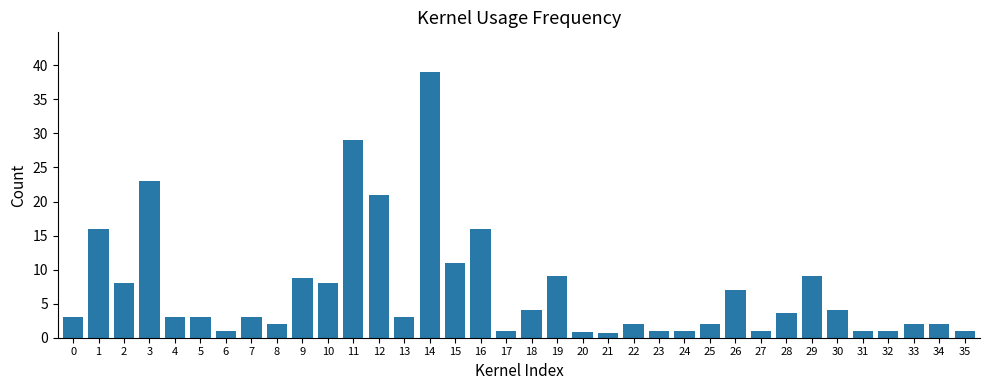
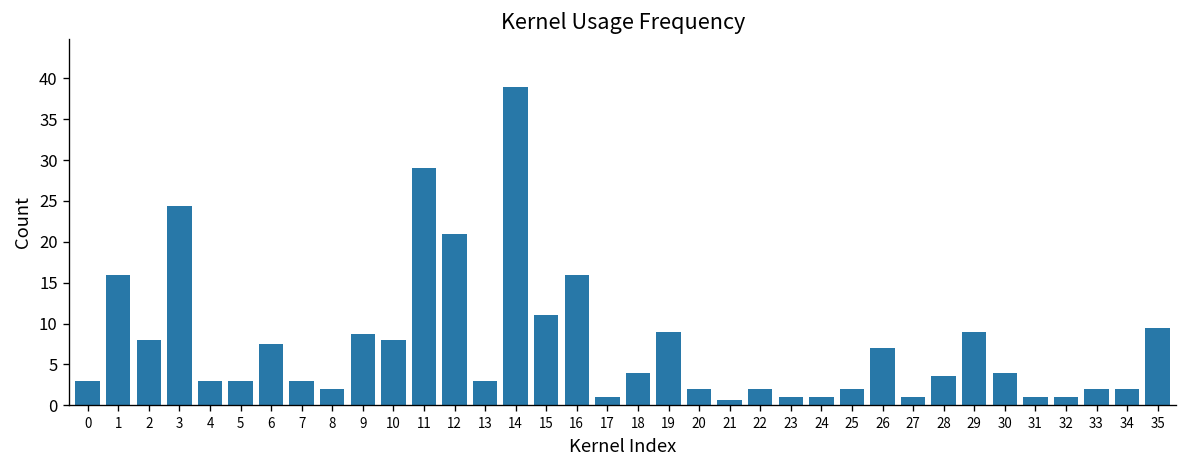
  {
    "0": 3,
    "1": 16,
    "2": 8,
-   "3": 23,
+   "3": 24,
    "4": 3,
    "5": 3,
-   "6": 1,
+   "6": 8,
    "7": 3,
    "8": 2,
    "9": 9,
    "10": 8,
    "11": 29,
    "12": 21,
    "13": 3,
    "14": 39,
    "15": 11,
    "16": 16,
    "17": 1,
    "18": 4,
    "19": 9,
-   "20": 1,
+   "20": 2,
    "21": 1,
    "22": 2,
    "23": 1,
    "24": 1,
    "25": 2,
    "26": 7,
    "27": 1,
    "28": 4,
    "29": 9,
    "30": 4,
    "31": 1,
    "32": 1,
    "33": 2,
    "34": 2,
-   "35": 1
+   "35": 10
  }
